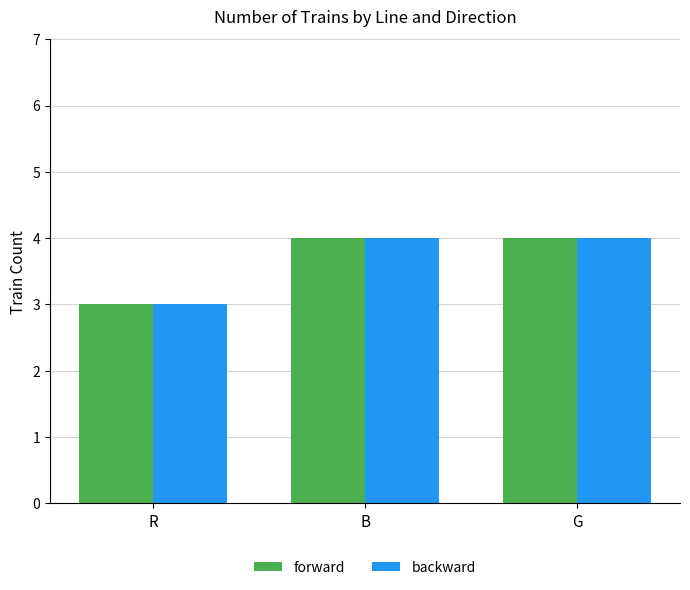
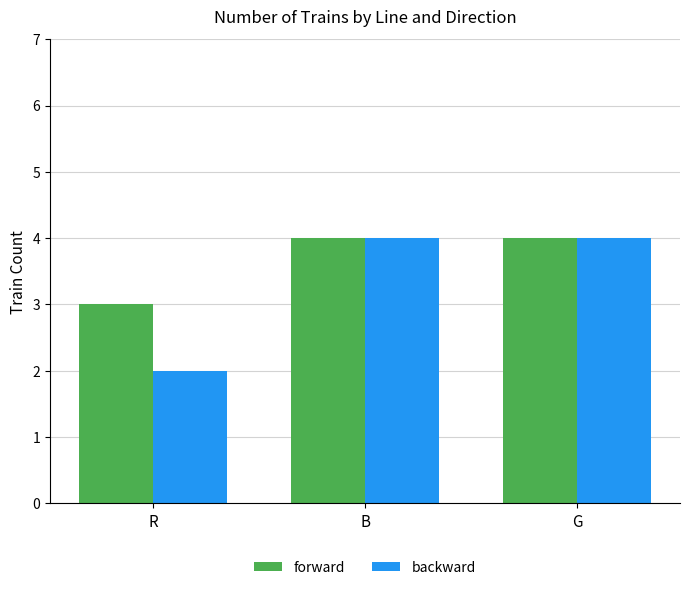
  {
    "forward": {
      "R": 3,
      "B": 4,
      "G": 4
    },
    "backward": {
-     "R": 3,
+     "R": 2,
      "B": 4,
      "G": 4
    }
  }
